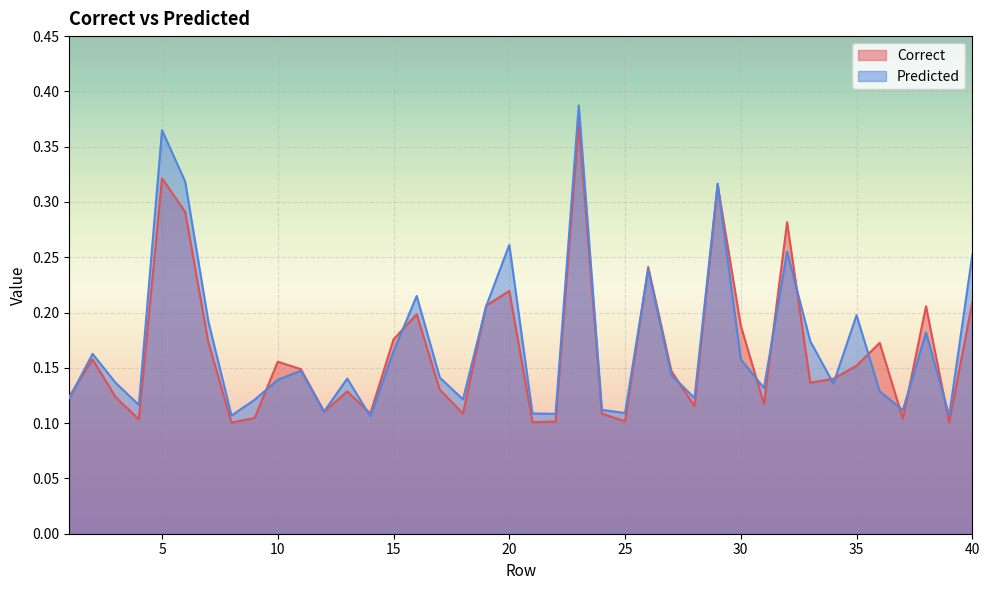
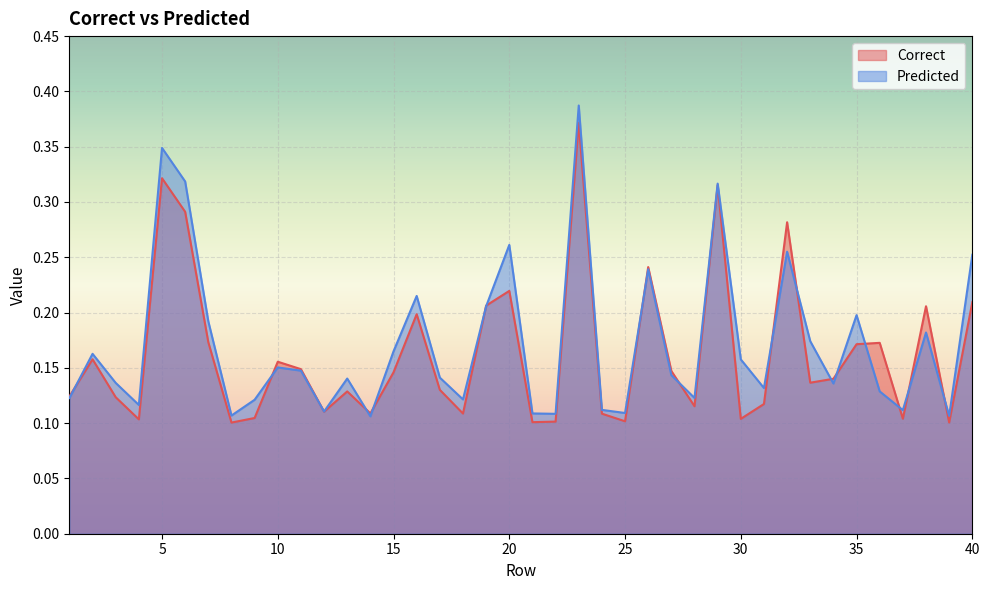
  {
    "Correct": {
      "5": 0.321,
      "10": 0.156,
-     "15": 0.176,
+     "15": 0.146,
      "20": 0.220,
      "25": 0.102,
-     "30": 0.188,
-     "35": 0.152,
+     "30": 0.104,
+     "35": 0.171,
      "40": 0.209
    },
    "Predicted": {
-     "5": 0.365,
-     "10": 0.139,
+     "5": 0.349,
+     "10": 0.150,
      "15": 0.165,
      "20": 0.261,
      "25": 0.109,
      "30": 0.158,
      "35": 0.198,
      "40": 0.252
    }
  }
